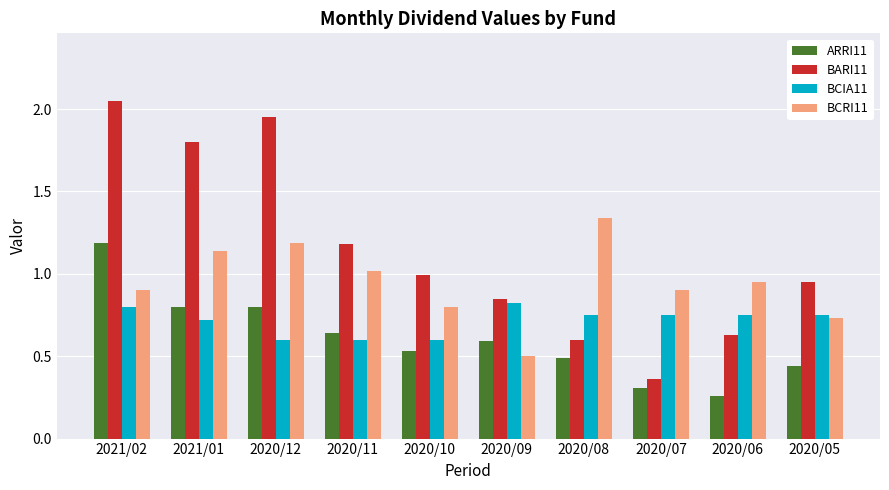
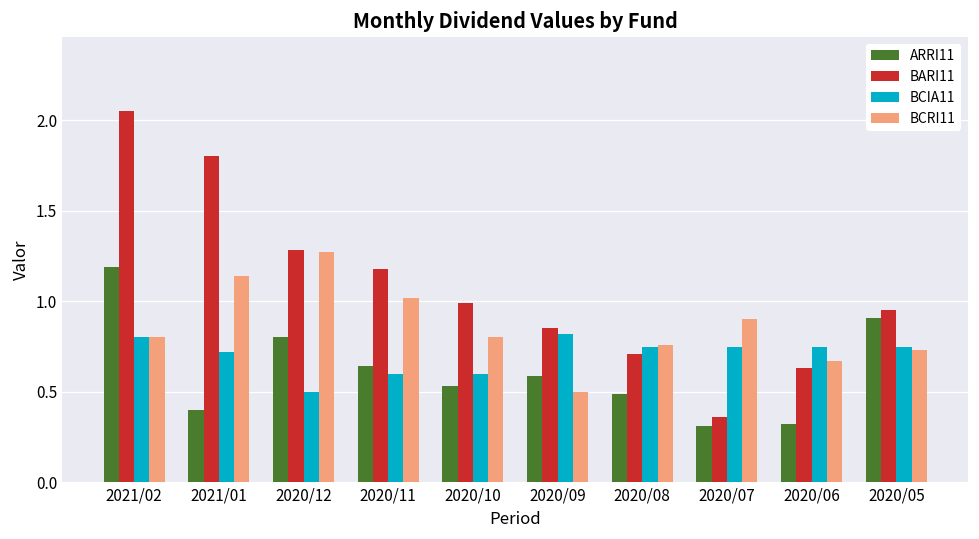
  {
    "ARRI11": {
      "2021/02": 1.19,
-     "2021/01": 0.8,
+     "2021/01": 0.4,
      "2020/12": 0.80,
      "2020/11": 0.64,
      "2020/10": 0.53,
      "2020/09": 0.59,
      "2020/08": 0.49,
      "2020/07": 0.31,
-     "2020/06": 0.26,
-     "2020/05": 0.44
+     "2020/06": 0.32,
+     "2020/05": 0.91
    },
    "BARI11": {
      "2021/02": 2.05,
      "2021/01": 1.80,
-     "2020/12": 1.95,
+     "2020/12": 1.28,
      "2020/11": 1.18,
      "2020/10": 0.99,
      "2020/09": 0.85,
-     "2020/08": 0.60,
+     "2020/08": 0.71,
      "2020/07": 0.36,
      "2020/06": 0.63,
      "2020/05": 0.95
    },
    "BCIA11": {
      "2021/02": 0.8,
      "2021/01": 0.72,
-     "2020/12": 0.6,
+     "2020/12": 0.5,
      "2020/11": 0.6,
      "2020/10": 0.6,
      "2020/09": 0.82,
      "2020/08": 0.75,
      "2020/07": 0.75,
      "2020/06": 0.75,
      "2020/05": 0.75
    },
    "BCRI11": {
-     "2021/02": 0.9,
+     "2021/02": 0.8,
      "2021/01": 1.14,
-     "2020/12": 1.19,
+     "2020/12": 1.27,
      "2020/11": 1.02,
      "2020/10": 0.80,
      "2020/09": 0.50,
-     "2020/08": 1.34,
+     "2020/08": 0.76,
      "2020/07": 0.90,
-     "2020/06": 0.95,
+     "2020/06": 0.67,
      "2020/05": 0.73
    }
  }
